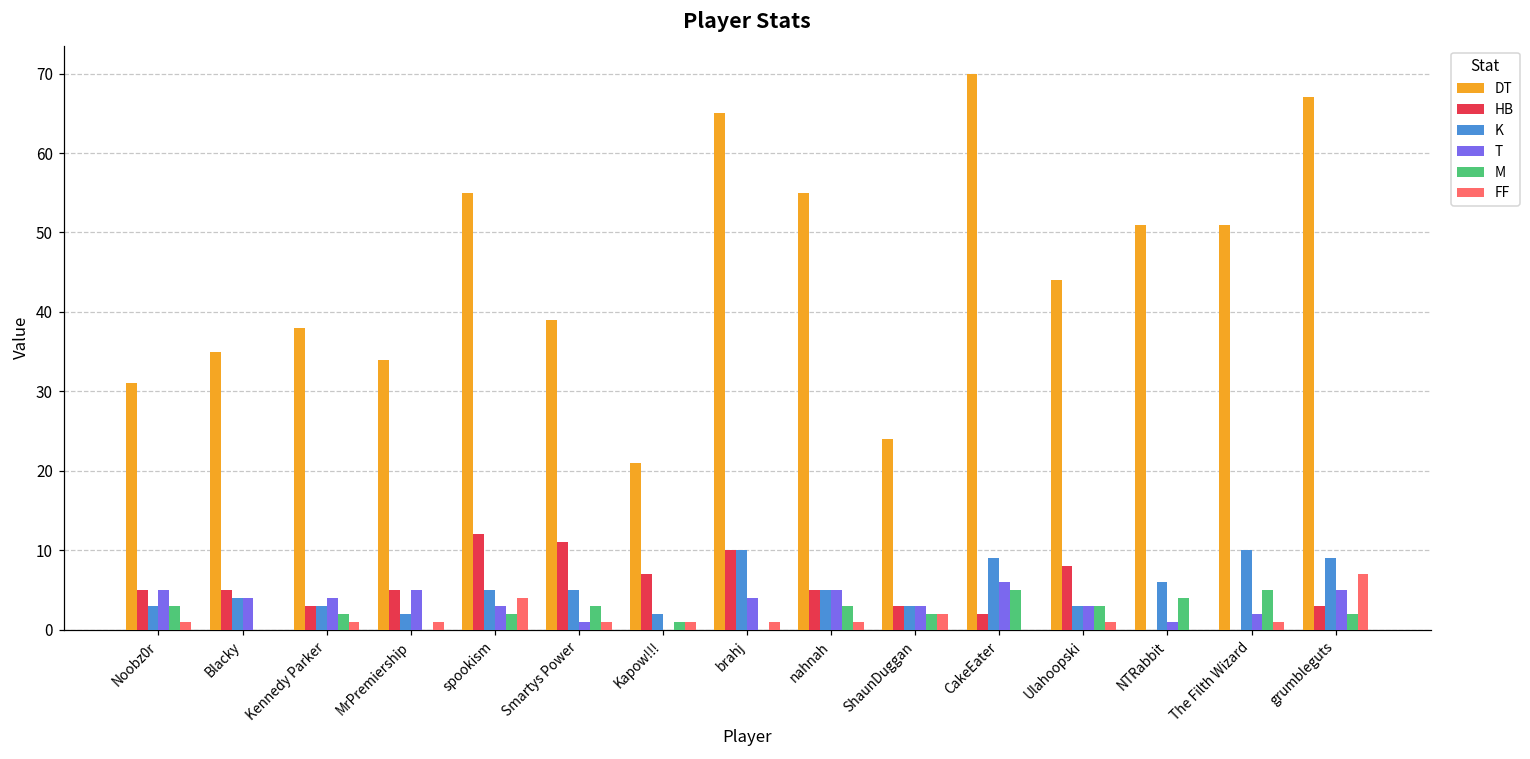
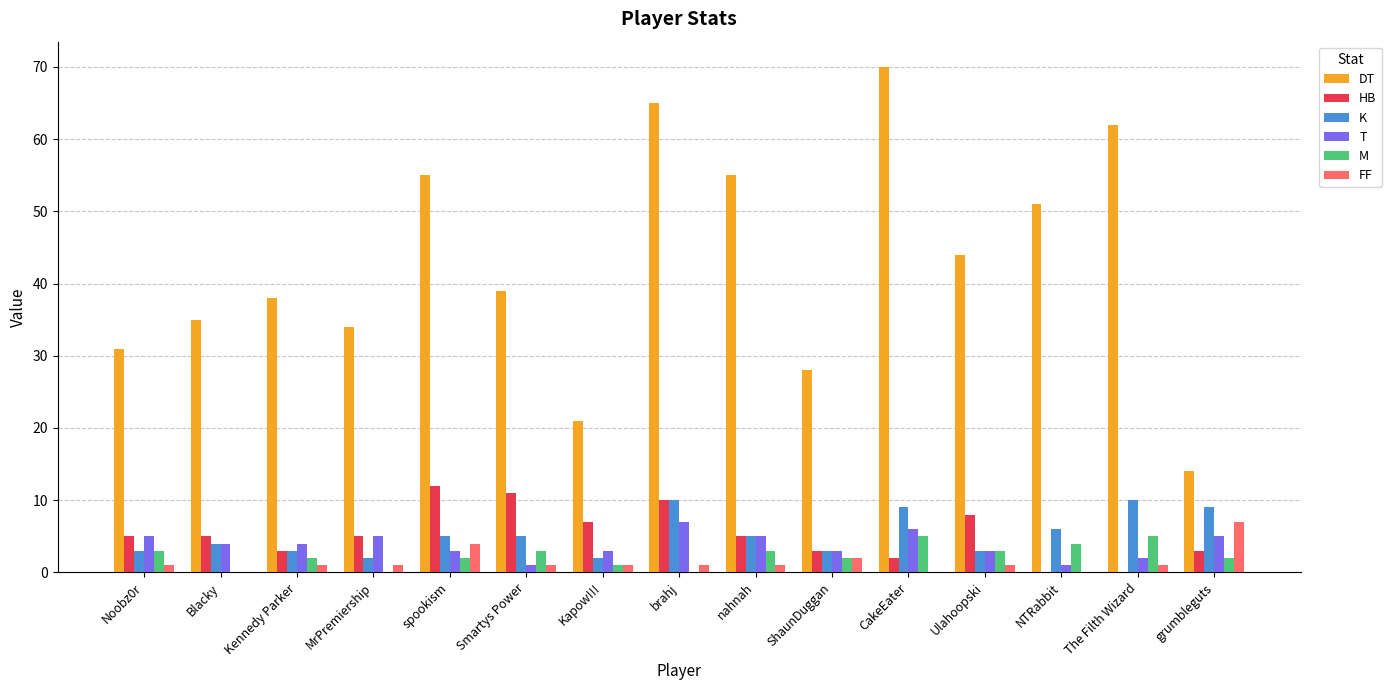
  {
    "DT": {
      "Noobz0r": 31,
      "Blacky": 35,
      "Kennedy Parker": 38,
      "MrPremiership": 34,
      "spookism": 55,
      "Smartys Power": 39,
      "Kapow!!!": 21,
      "brahj": 65,
      "nahnah": 55,
-     "ShaunDuggan": 24,
+     "ShaunDuggan": 28,
      "CakeEater": 70,
      "Ulahoopski": 44,
      "NTRabbit": 51,
-     "The Filth Wizard": 51,
-     "grumbleguts": 67
+     "The Filth Wizard": 62,
+     "grumbleguts": 14
    },
    "HB": {
      "Noobz0r": 5,
      "Blacky": 5,
      "Kennedy Parker": 3,
      "MrPremiership": 5,
      "spookism": 12,
      "Smartys Power": 11,
      "Kapow!!!": 7,
      "brahj": 10,
      "nahnah": 5,
      "ShaunDuggan": 3,
      "CakeEater": 2,
      "Ulahoopski": 8,
      "NTRabbit": 0,
      "The Filth Wizard": 0,
      "grumbleguts": 3
    },
    "K": {
      "Noobz0r": 3,
      "Blacky": 4,
      "Kennedy Parker": 3,
      "MrPremiership": 2,
      "spookism": 5,
      "Smartys Power": 5,
      "Kapow!!!": 2,
      "brahj": 10,
      "nahnah": 5,
      "ShaunDuggan": 3,
      "CakeEater": 9,
      "Ulahoopski": 3,
      "NTRabbit": 6,
      "The Filth Wizard": 10,
      "grumbleguts": 9
    },
    "T": {
      "Noobz0r": 5,
      "Blacky": 4,
      "Kennedy Parker": 4,
      "MrPremiership": 5,
      "spookism": 3,
      "Smartys Power": 1,
-     "Kapow!!!": 0,
-     "brahj": 4,
+     "Kapow!!!": 3,
+     "brahj": 7,
      "nahnah": 5,
      "ShaunDuggan": 3,
      "CakeEater": 6,
      "Ulahoopski": 3,
      "NTRabbit": 1,
      "The Filth Wizard": 2,
      "grumbleguts": 5
    },
    "M": {
      "Noobz0r": 3,
      "Blacky": 0,
      "Kennedy Parker": 2,
      "MrPremiership": 0,
      "spookism": 2,
      "Smartys Power": 3,
      "Kapow!!!": 1,
      "brahj": 0,
      "nahnah": 3,
      "ShaunDuggan": 2,
      "CakeEater": 5,
      "Ulahoopski": 3,
      "NTRabbit": 4,
      "The Filth Wizard": 5,
      "grumbleguts": 2
    },
    "FF": {
      "Noobz0r": 1,
      "Blacky": 0,
      "Kennedy Parker": 1,
      "MrPremiership": 1,
      "spookism": 4,
      "Smartys Power": 1,
      "Kapow!!!": 1,
      "brahj": 1,
      "nahnah": 1,
      "ShaunDuggan": 2,
      "CakeEater": 0,
      "Ulahoopski": 1,
      "NTRabbit": 0,
      "The Filth Wizard": 1,
      "grumbleguts": 7
    }
  }
